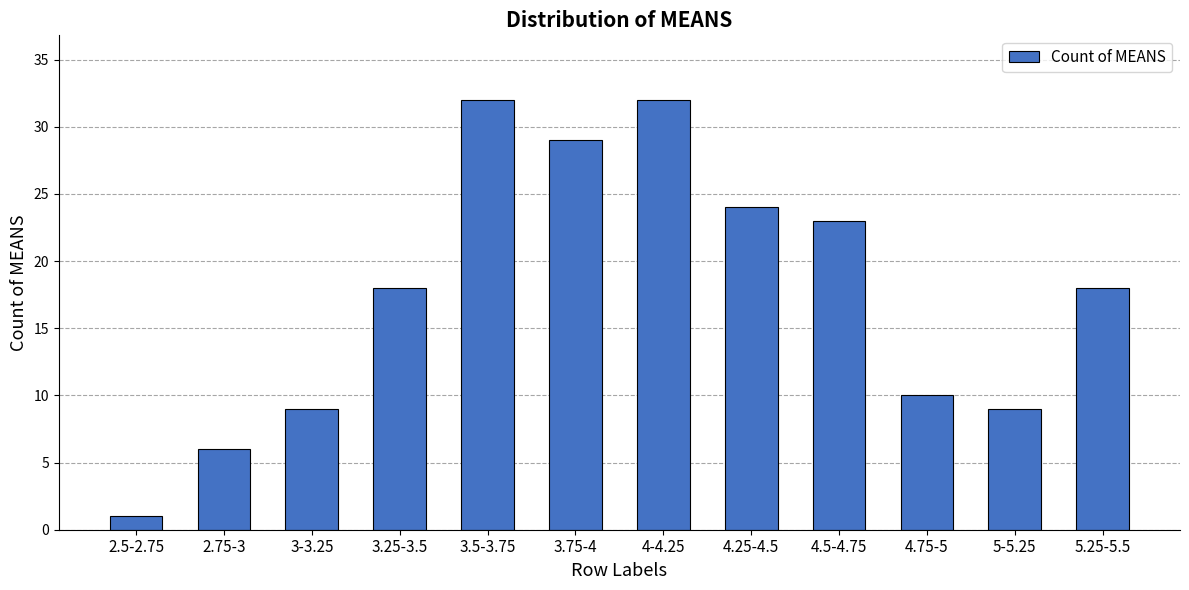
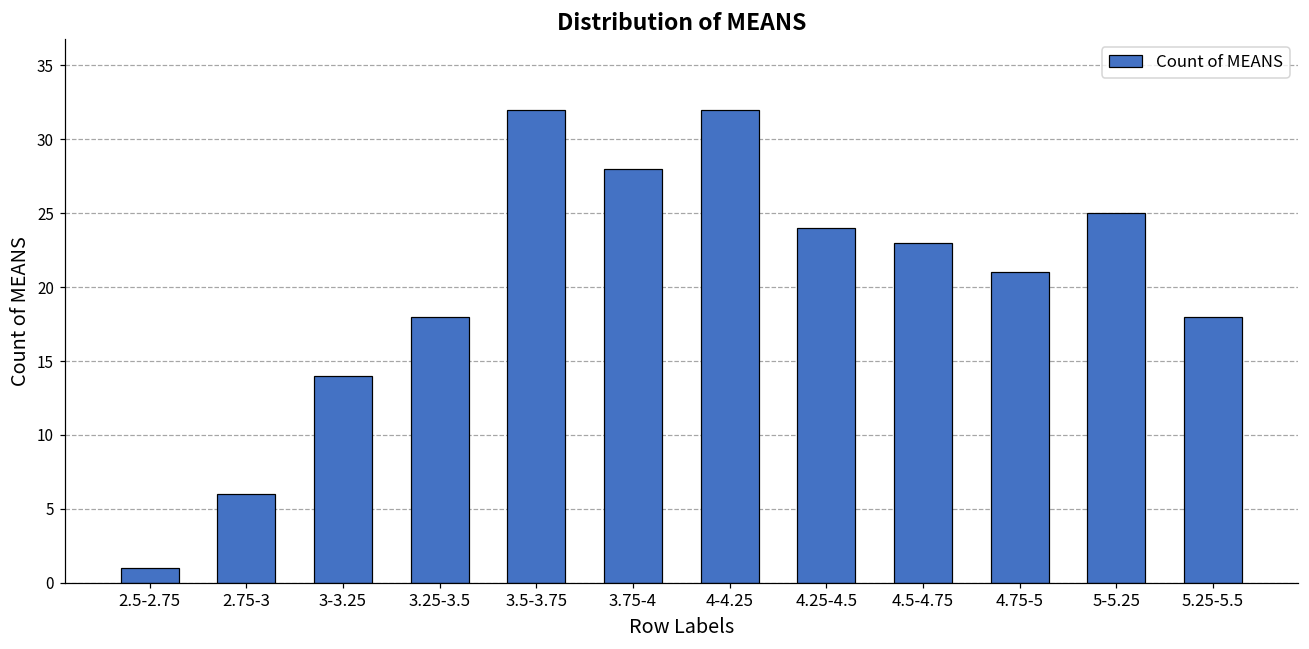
  {
    "2.5-2.75": 1,
    "2.75-3": 6,
-   "3-3.25": 9,
+   "3-3.25": 14,
    "3.25-3.5": 18,
    "3.5-3.75": 32,
-   "3.75-4": 29,
+   "3.75-4": 28,
    "4-4.25": 32,
    "4.25-4.5": 24,
    "4.5-4.75": 23,
-   "4.75-5": 10,
-   "5-5.25": 9,
+   "4.75-5": 21,
+   "5-5.25": 25,
    "5.25-5.5": 18
  }
